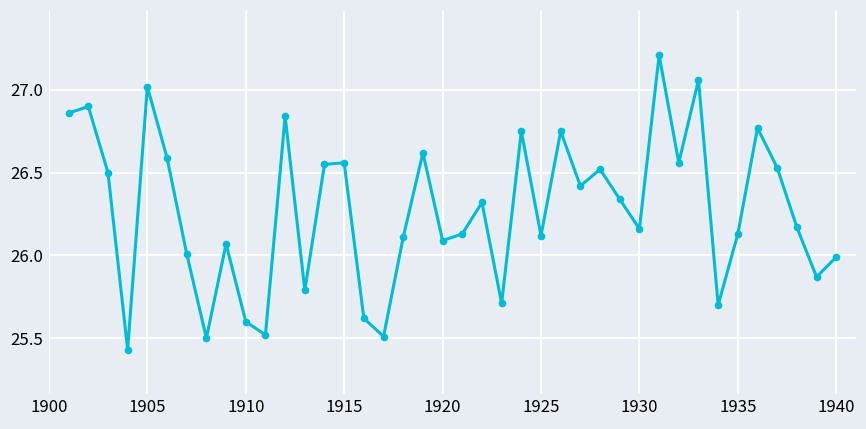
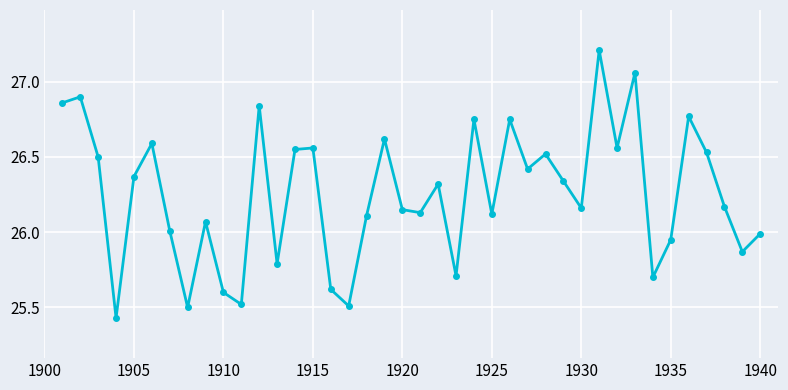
  {
-   "1905": 27.02,
+   "1905": 26.37,
    "1910": 25.60,
    "1915": 26.56,
-   "1920": 26.09,
+   "1920": 26.15,
    "1925": 26.12,
    "1930": 26.16,
-   "1935": 26.13,
+   "1935": 25.95,
    "1940": 25.99
  }
